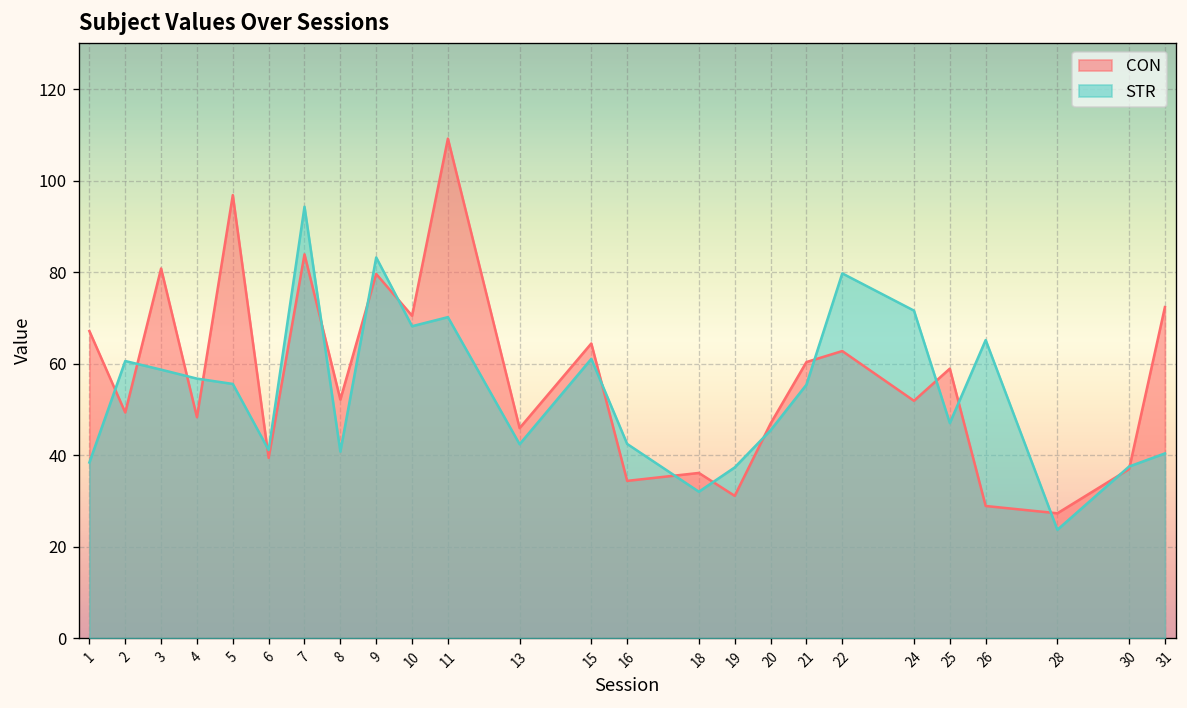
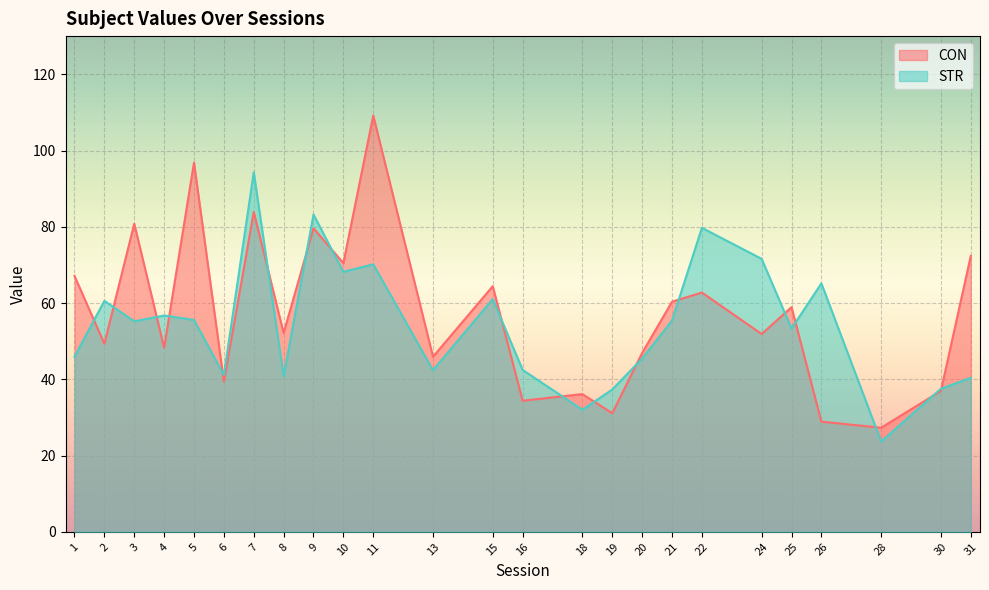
  {
    "CON": {
      "1": 67,
      "2": 49,
      "3": 81,
      "4": 48,
      "5": 97,
      "6": 39,
      "7": 84,
      "8": 52,
      "9": 80,
      "10": 70,
      "11": 109,
      "13": 46,
      "15": 64,
      "16": 34,
      "18": 36,
      "19": 31,
      "20": 47,
      "21": 60,
      "22": 63,
      "24": 52,
      "25": 59,
      "26": 29,
      "28": 27,
      "31": 72
    },
    "STR": {
-     "1": 38,
+     "1": 46,
      "2": 61,
-     "3": 59,
+     "3": 55,
      "4": 57,
      "5": 56,
      "6": 41,
      "7": 94,
      "8": 41,
      "9": 83,
      "10": 68,
      "11": 70,
      "13": 42,
      "15": 61,
      "16": 42,
      "18": 32,
      "19": 37,
      "20": 45,
      "21": 55,
      "22": 80,
      "24": 72,
-     "25": 47,
+     "25": 53,
      "26": 65,
      "28": 24,
      "31": 40
    }
  }
